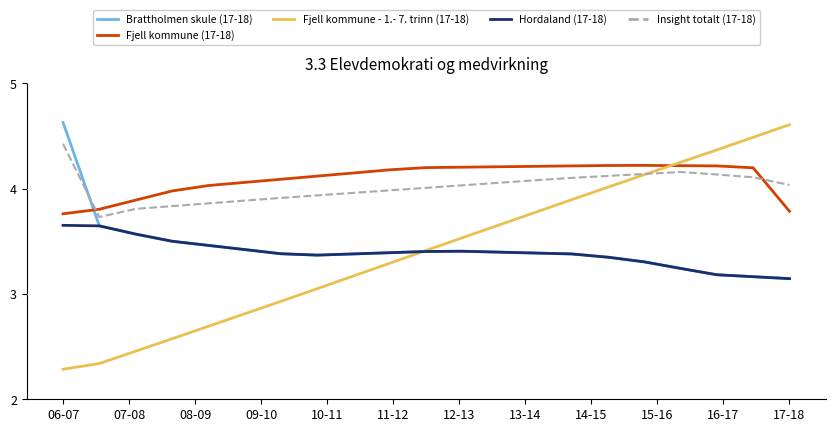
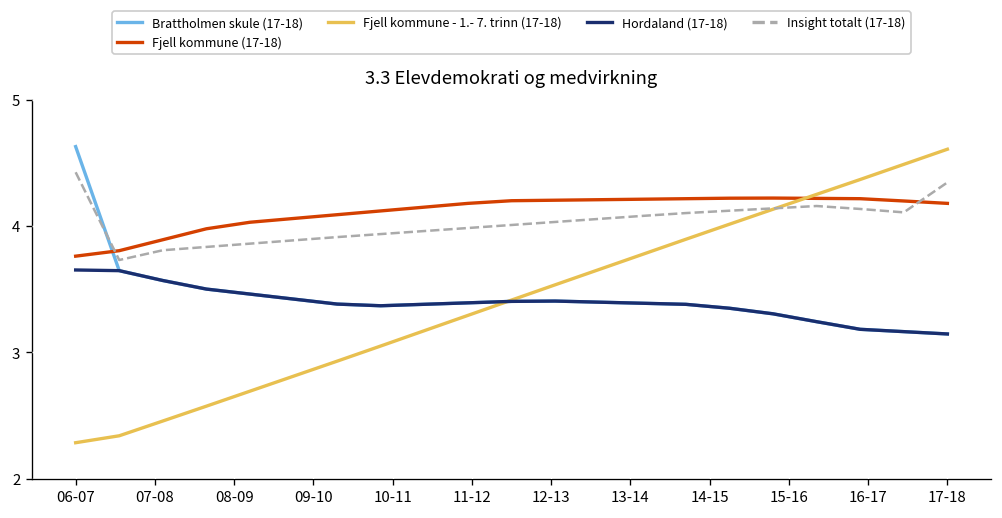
  {
    "Brattholmen skule (17-18)": {
      "06-07": 4.63
    },
    "Fjell kommune (17-18)": {
      "06-07": 3.76,
-     "17-18": 3.79
+     "17-18": 4.18
    },
    "Fjell kommune - 1.- 7. trinn (17-18)": {
      "06-07": 2.29,
      "17-18": 4.61
    },
    "Hordaland (17-18)": {
      "06-07": 3.65
    },
    "Insight totalt (17-18)": {
      "06-07": 4.43,
-     "17-18": 4.04
+     "17-18": 4.35
    }
  }
